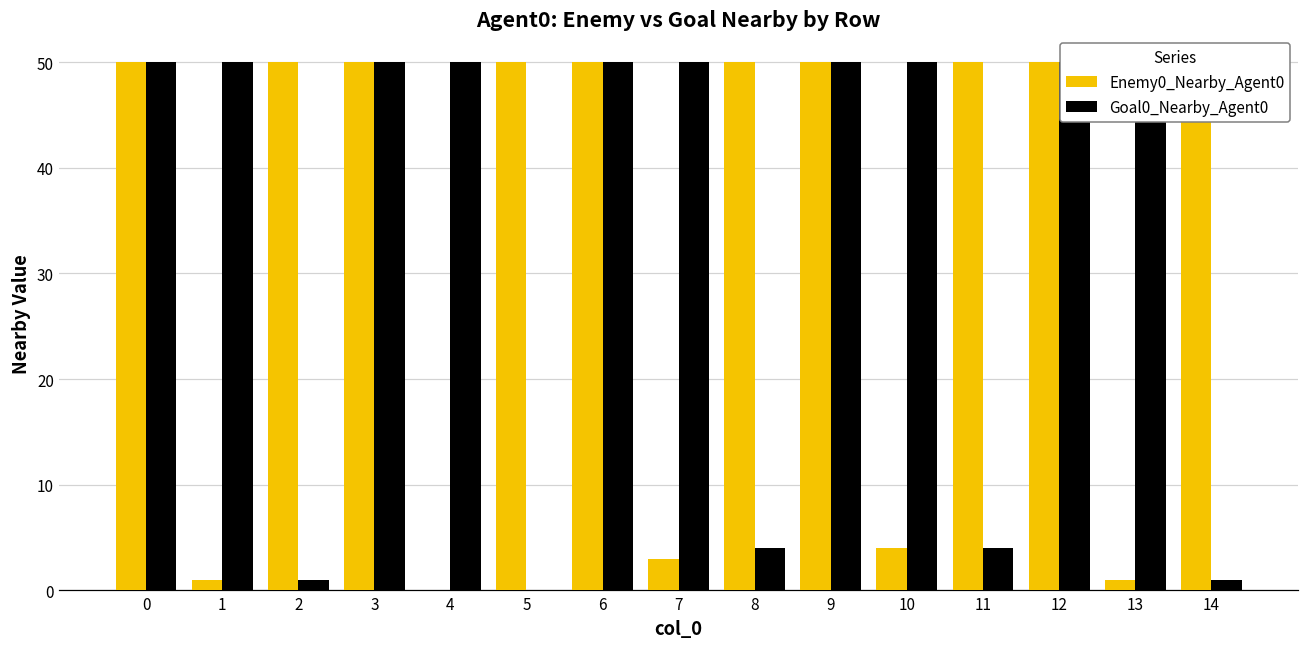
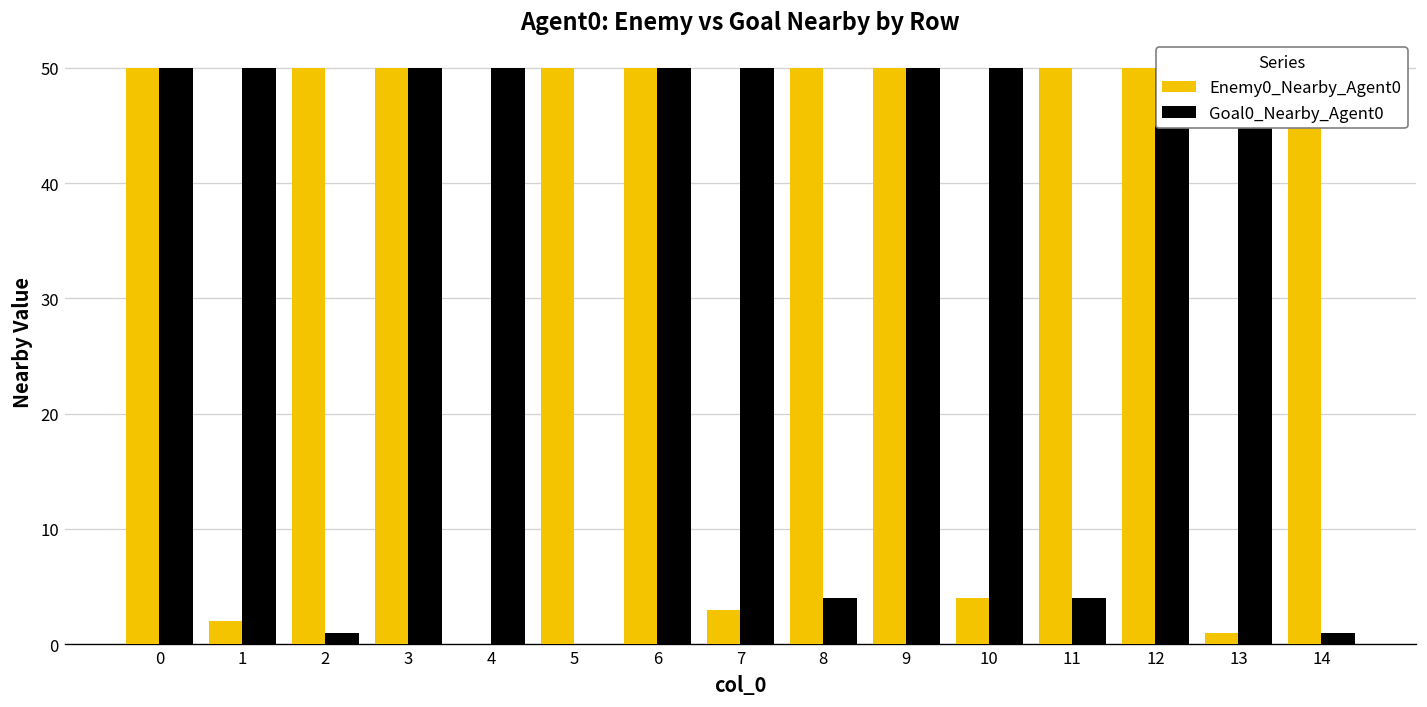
  {
    "Enemy0_Nearby_Agent0": {
      "0": 50,
-     "1": 1,
+     "1": 2,
      "2": 50,
      "3": 50,
      "4": 0,
      "5": 50,
      "6": 50,
      "7": 3,
      "8": 50,
      "9": 50,
      "10": 4,
      "11": 50,
      "12": 50,
      "13": 1
    },
    "Goal0_Nearby_Agent0": {
      "0": 50,
      "1": 50,
      "2": 1,
      "3": 50,
      "4": 50,
      "5": 0,
      "6": 50,
      "7": 50,
      "8": 4,
      "9": 50,
      "10": 50,
      "11": 4,
      "14": 1
    }
  }
